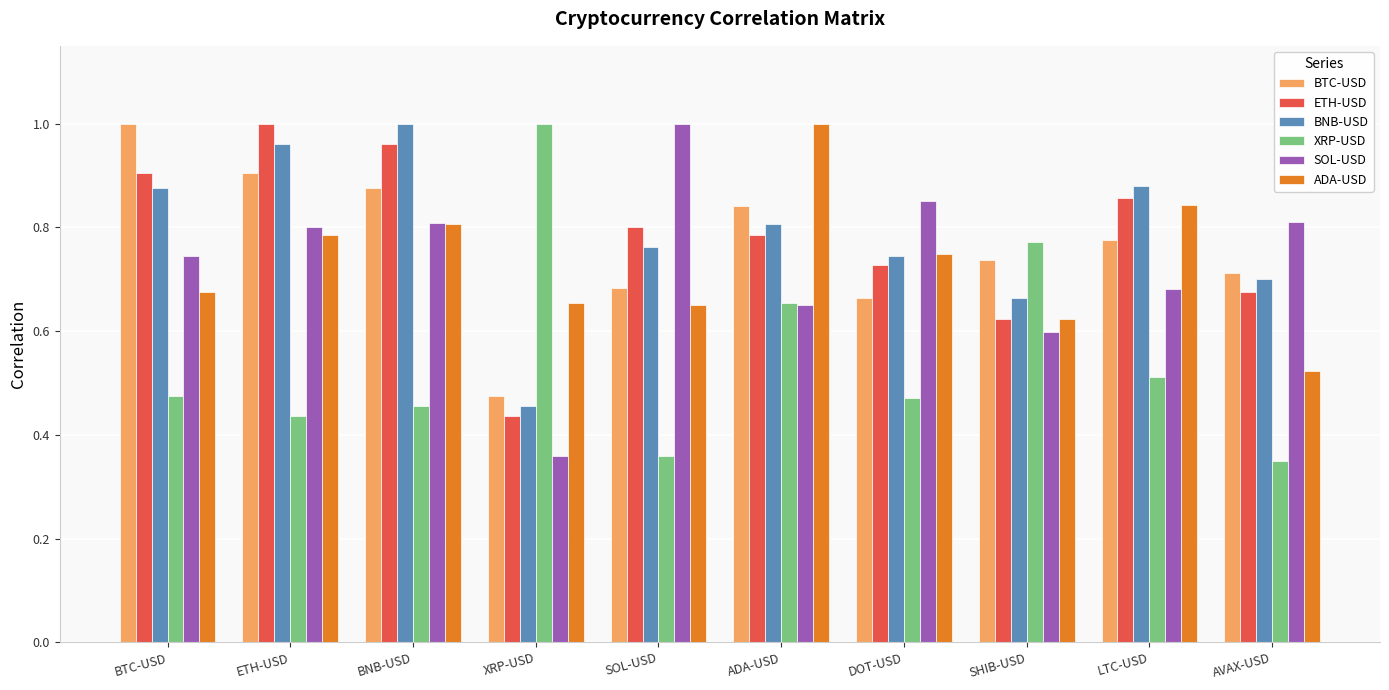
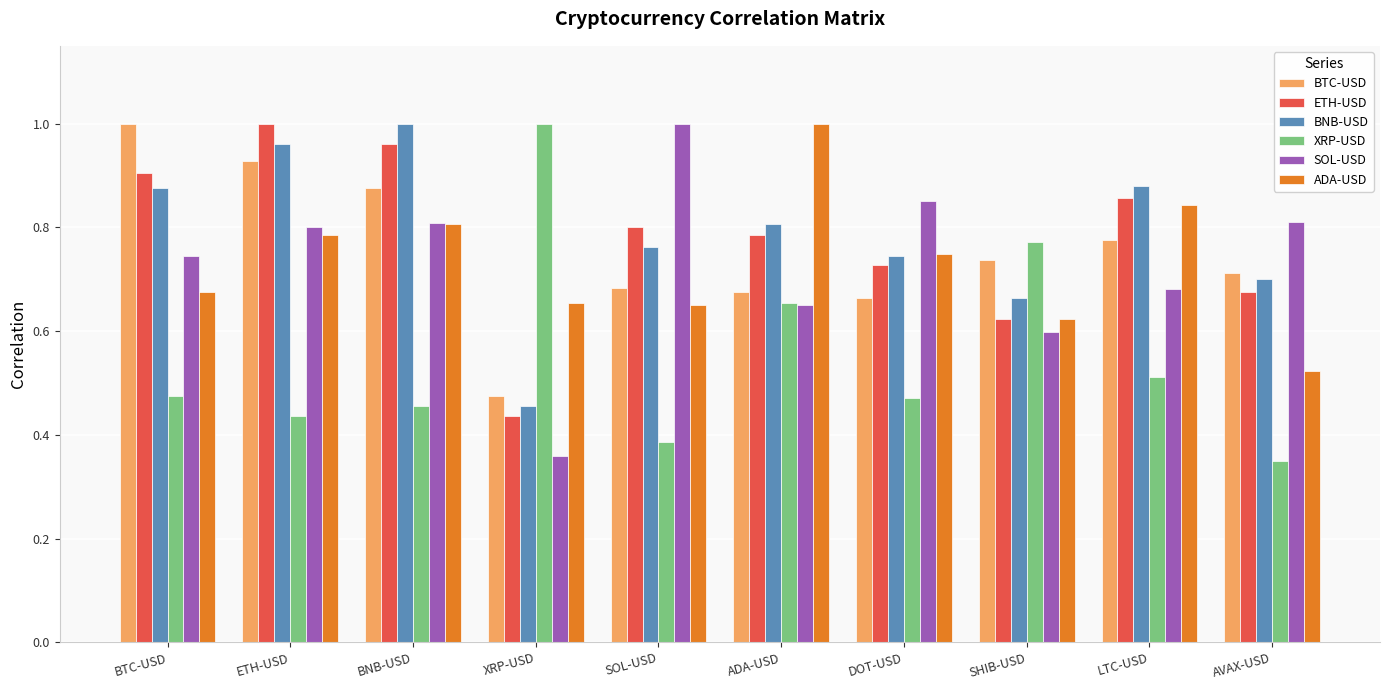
  {
    "BTC-USD": {
      "BTC-USD": 1.00,
-     "ETH-USD": 0.91,
+     "ETH-USD": 0.93,
      "BNB-USD": 0.88,
      "XRP-USD": 0.48,
      "SOL-USD": 0.68,
-     "ADA-USD": 0.84,
+     "ADA-USD": 0.68,
      "DOT-USD": 0.66,
      "SHIB-USD": 0.74,
      "LTC-USD": 0.77,
      "AVAX-USD": 0.71
    },
    "BNB-USD": {
      "BTC-USD": 0.88,
      "ETH-USD": 0.96,
      "BNB-USD": 1.00,
      "XRP-USD": 0.46,
      "SOL-USD": 0.76,
      "ADA-USD": 0.81,
      "DOT-USD": 0.75,
      "SHIB-USD": 0.66,
      "LTC-USD": 0.88,
      "AVAX-USD": 0.70
    },
    "XRP-USD": {
      "BTC-USD": 0.48,
      "ETH-USD": 0.44,
      "BNB-USD": 0.46,
      "XRP-USD": 1.00,
-     "SOL-USD": 0.36,
+     "SOL-USD": 0.39,
      "ADA-USD": 0.66,
      "DOT-USD": 0.47,
      "SHIB-USD": 0.77,
      "LTC-USD": 0.51,
      "AVAX-USD": 0.35
    },
    "SOL-USD": {
      "BTC-USD": 0.75,
      "ETH-USD": 0.80,
      "BNB-USD": 0.81,
      "XRP-USD": 0.36,
      "SOL-USD": 1.00,
      "ADA-USD": 0.65,
      "DOT-USD": 0.85,
      "SHIB-USD": 0.60,
      "LTC-USD": 0.68,
      "AVAX-USD": 0.81
    }
  }
